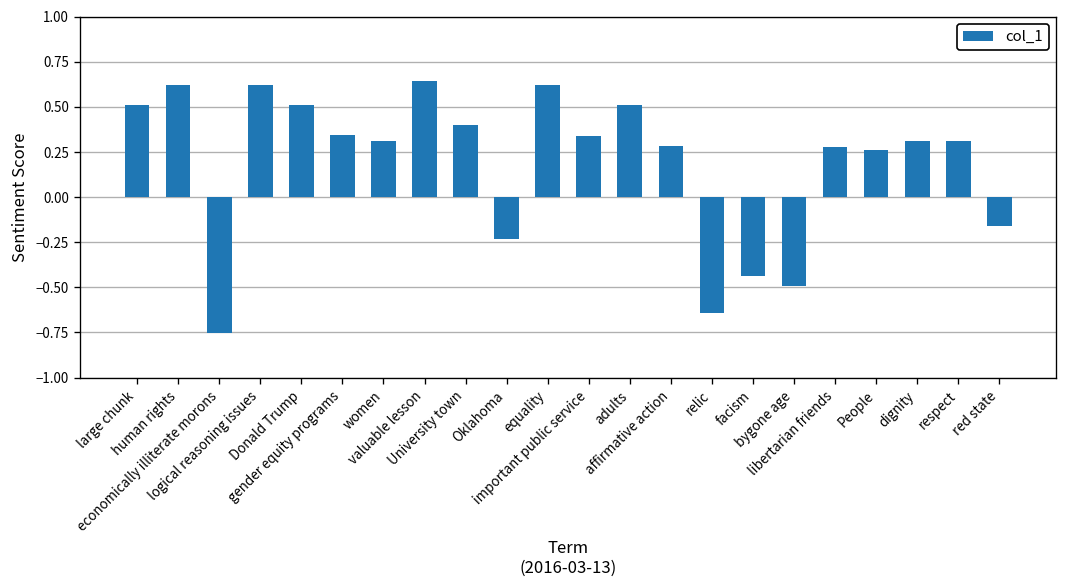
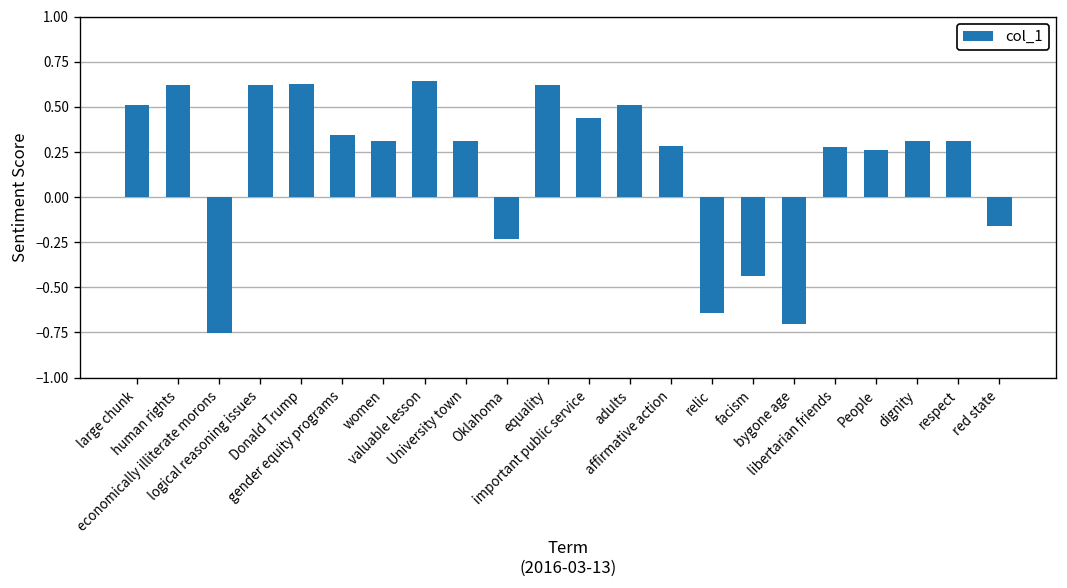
  {
    "large chunk": 0.51,
    "human rights": 0.62,
    "economically illiterate morons": -0.75,
    "logical reasoning issues": 0.62,
-   "Donald Trump": 0.51,
+   "Donald Trump": 0.63,
    "gender equity programs": 0.34,
    "women": 0.31,
    "valuable lesson": 0.64,
-   "University town": 0.40,
+   "University town": 0.31,
    "Oklahoma": -0.23,
    "equality": 0.62,
-   "important public service": 0.34,
+   "important public service": 0.44,
    "adults": 0.51,
    "affirmative action": 0.29,
    "relic": -0.64,
    "facism": -0.44,
-   "bygone age": -0.49,
+   "bygone age": -0.70,
    "libertarian friends": 0.28,
    "People": 0.26,
    "dignity": 0.31,
    "respect": 0.31,
    "red state": -0.16
  }
